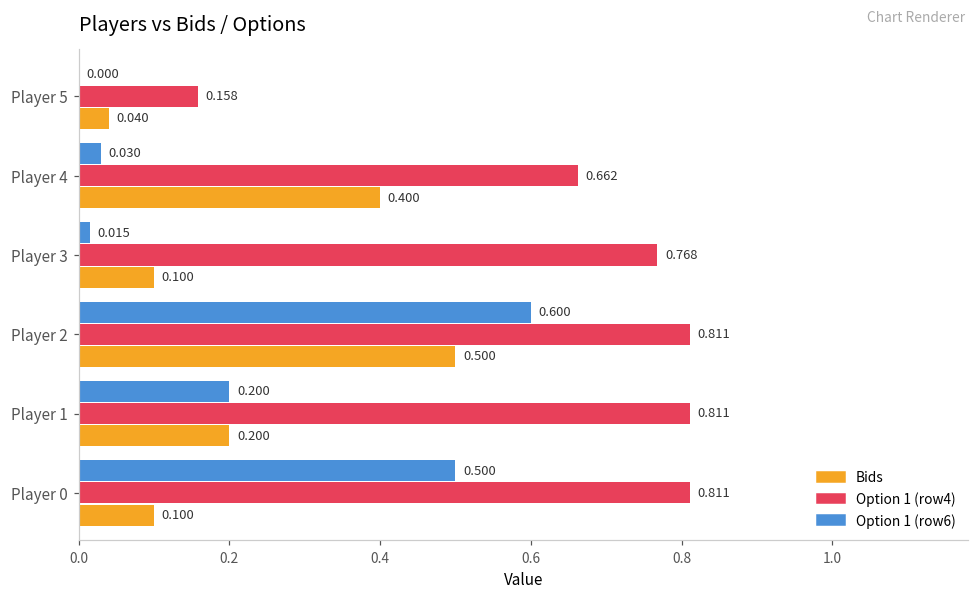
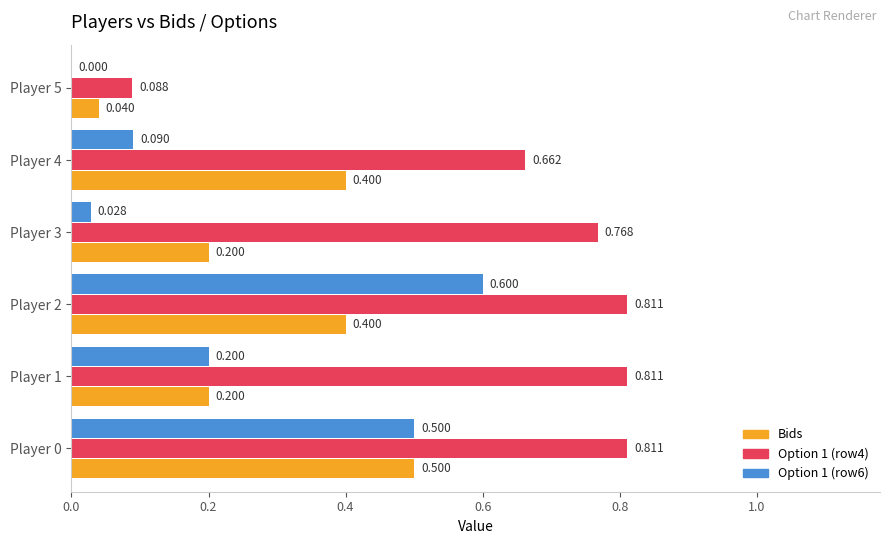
  {
    "Bids": {
      "Player 5": 0.040,
      "Player 4": 0.400,
-     "Player 3": 0.100,
-     "Player 2": 0.500,
+     "Player 3": 0.200,
+     "Player 2": 0.400,
      "Player 1": 0.200,
-     "Player 0": 0.100
+     "Player 0": 0.500
    },
    "Option 1 (row4)": {
-     "Player 5": 0.158,
+     "Player 5": 0.088,
      "Player 4": 0.662,
      "Player 3": 0.768,
      "Player 2": 0.811,
      "Player 1": 0.811,
      "Player 0": 0.811
    },
    "Option 1 (row6)": {
      "Player 5": 0.000,
-     "Player 4": 0.030,
-     "Player 3": 0.015,
+     "Player 4": 0.090,
+     "Player 3": 0.028,
      "Player 2": 0.600,
      "Player 1": 0.200,
      "Player 0": 0.500
    }
  }
